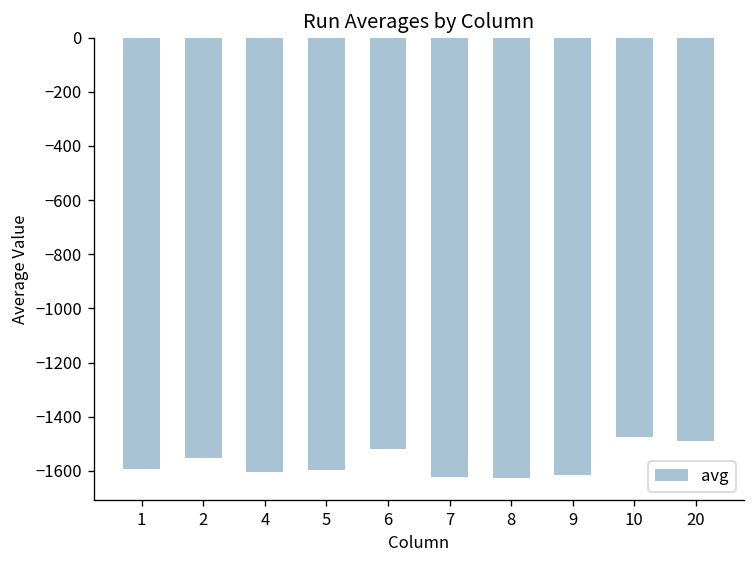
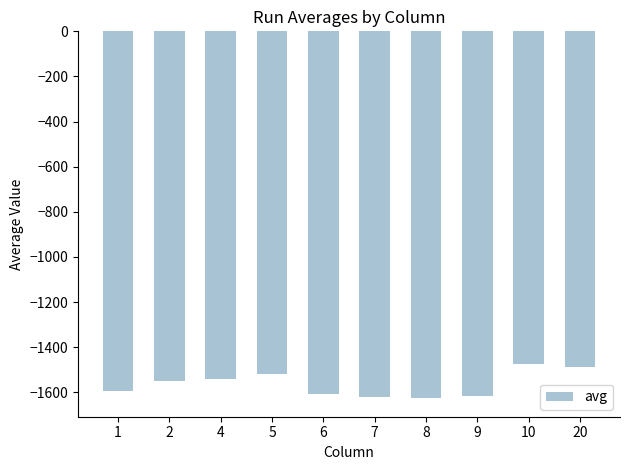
  {
    "1": -1590,
    "2": -1550,
-   "4": -1610,
-   "5": -1600,
-   "6": -1520,
+   "4": -1540,
+   "5": -1520,
+   "6": -1610,
    "7": -1620,
    "8": -1630,
    "9": -1620,
    "10": -1480,
    "20": -1490
  }
